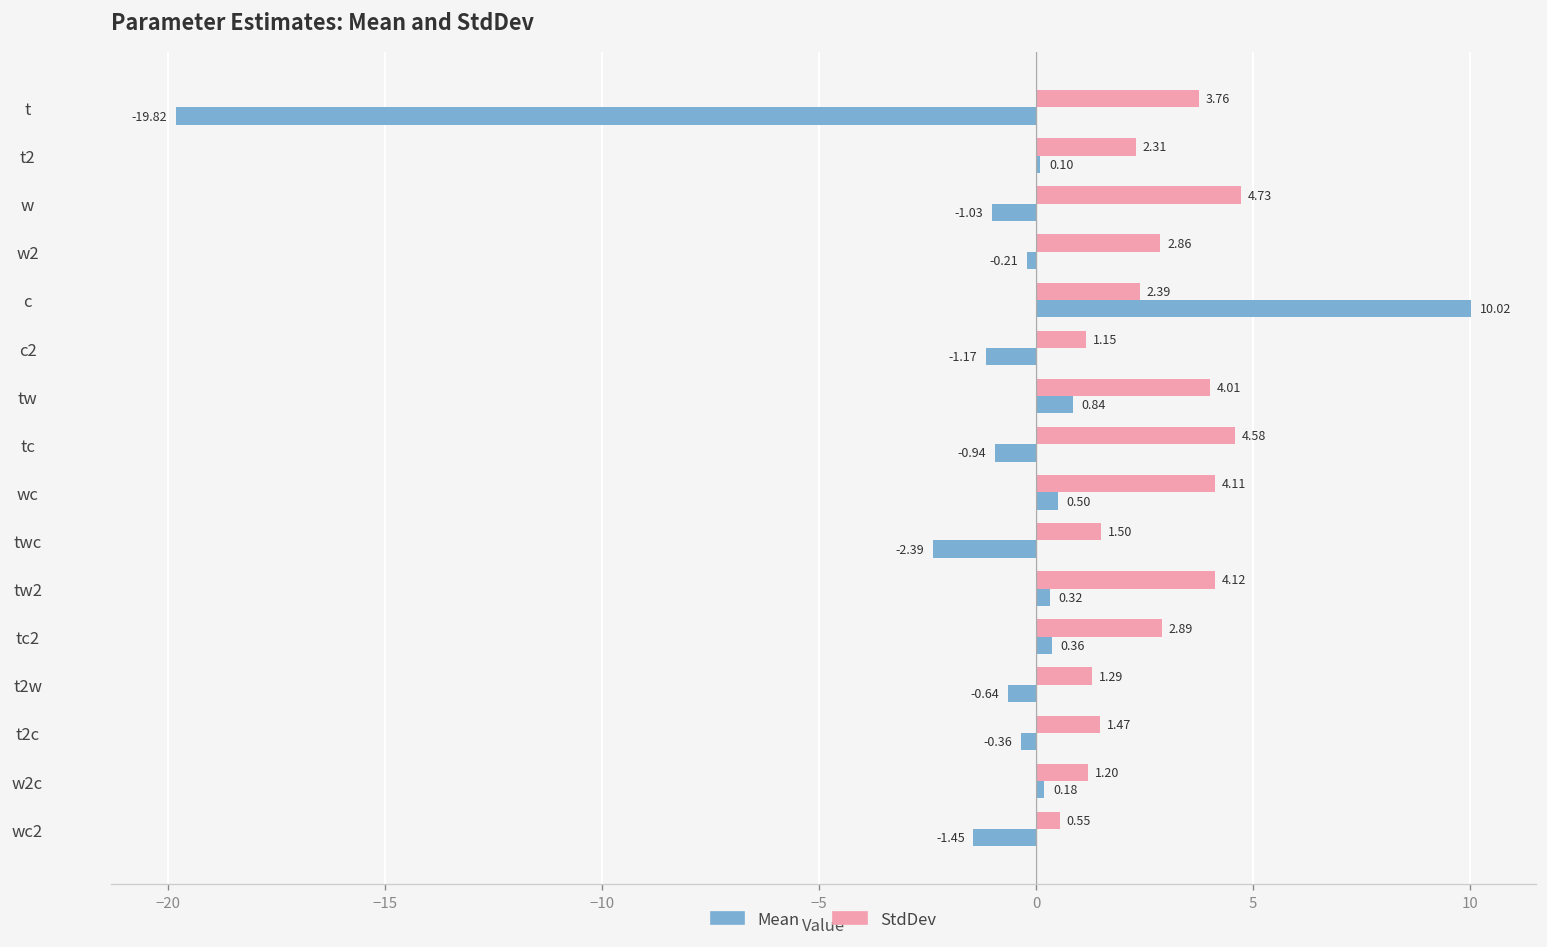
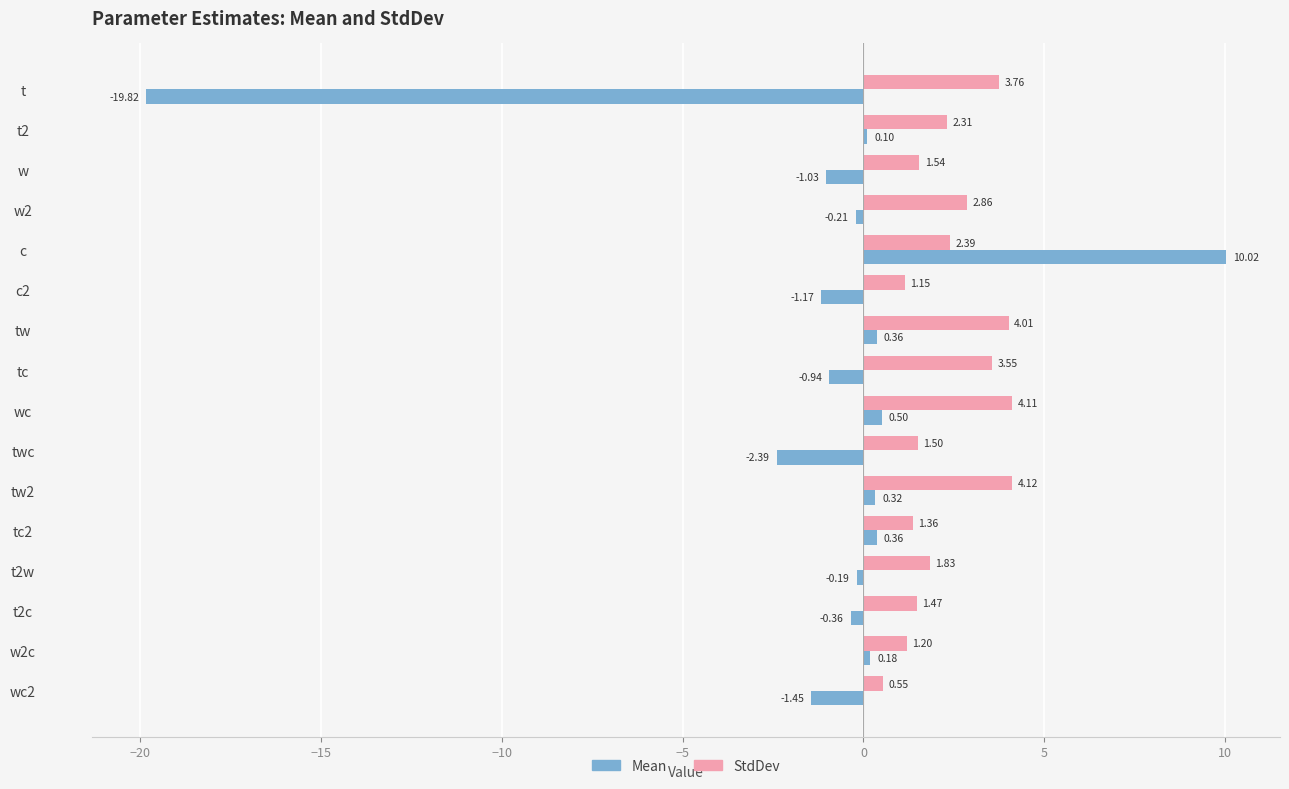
  {
    "Mean": {
      "t": -19.82,
      "t2": 0.10,
      "w": -1.03,
      "w2": -0.21,
      "c": 10.02,
      "c2": -1.17,
-     "tw": 0.84,
+     "tw": 0.36,
      "tc": -0.94,
      "wc": 0.50,
      "twc": -2.39,
      "tw2": 0.32,
      "tc2": 0.36,
-     "t2w": -0.64,
+     "t2w": -0.19,
      "t2c": -0.36,
      "w2c": 0.18,
      "wc2": -1.45
    },
    "StdDev": {
      "t": 3.76,
      "t2": 2.31,
-     "w": 4.73,
+     "w": 1.54,
      "w2": 2.86,
      "c": 2.39,
      "c2": 1.15,
      "tw": 4.01,
-     "tc": 4.58,
+     "tc": 3.55,
      "wc": 4.11,
      "twc": 1.50,
      "tw2": 4.12,
-     "tc2": 2.89,
-     "t2w": 1.29,
+     "tc2": 1.36,
+     "t2w": 1.83,
      "t2c": 1.47,
      "w2c": 1.20,
      "wc2": 0.55
    }
  }
